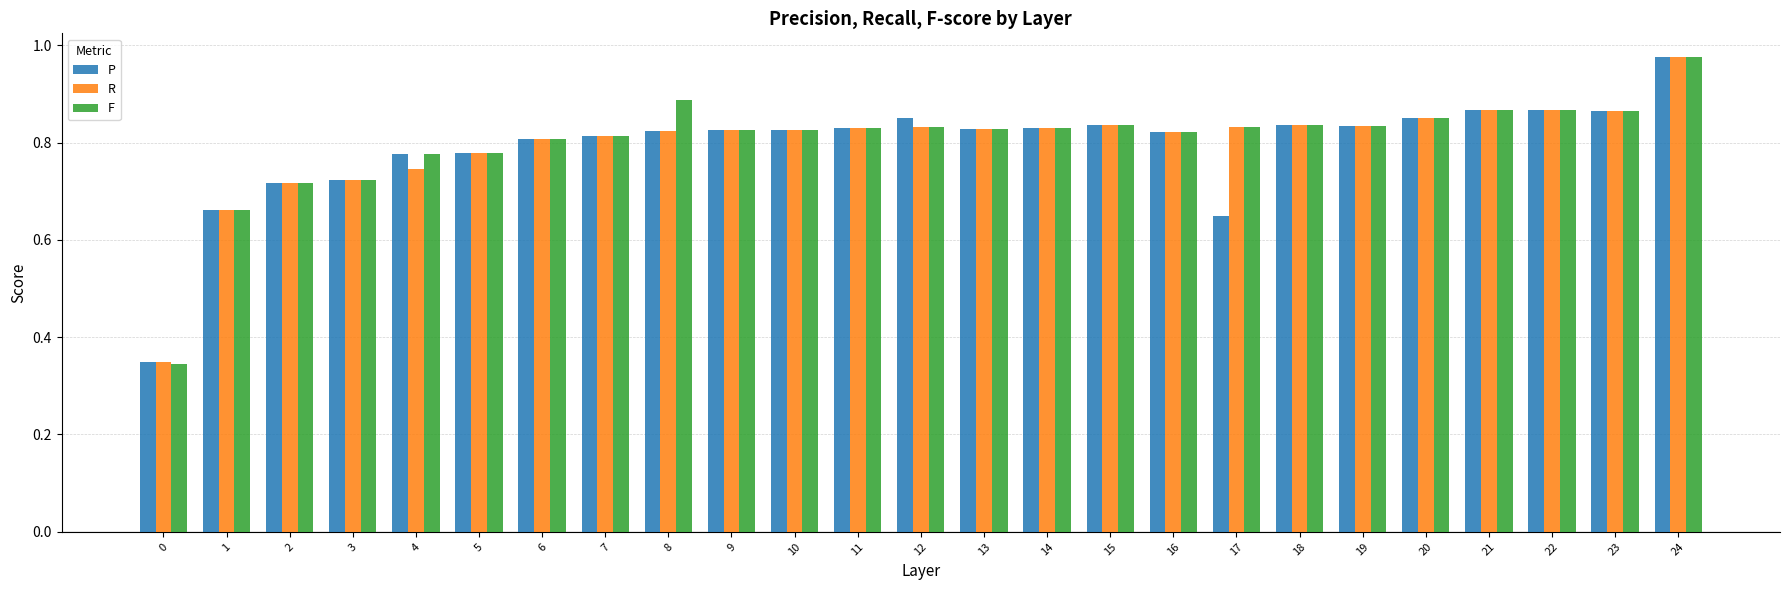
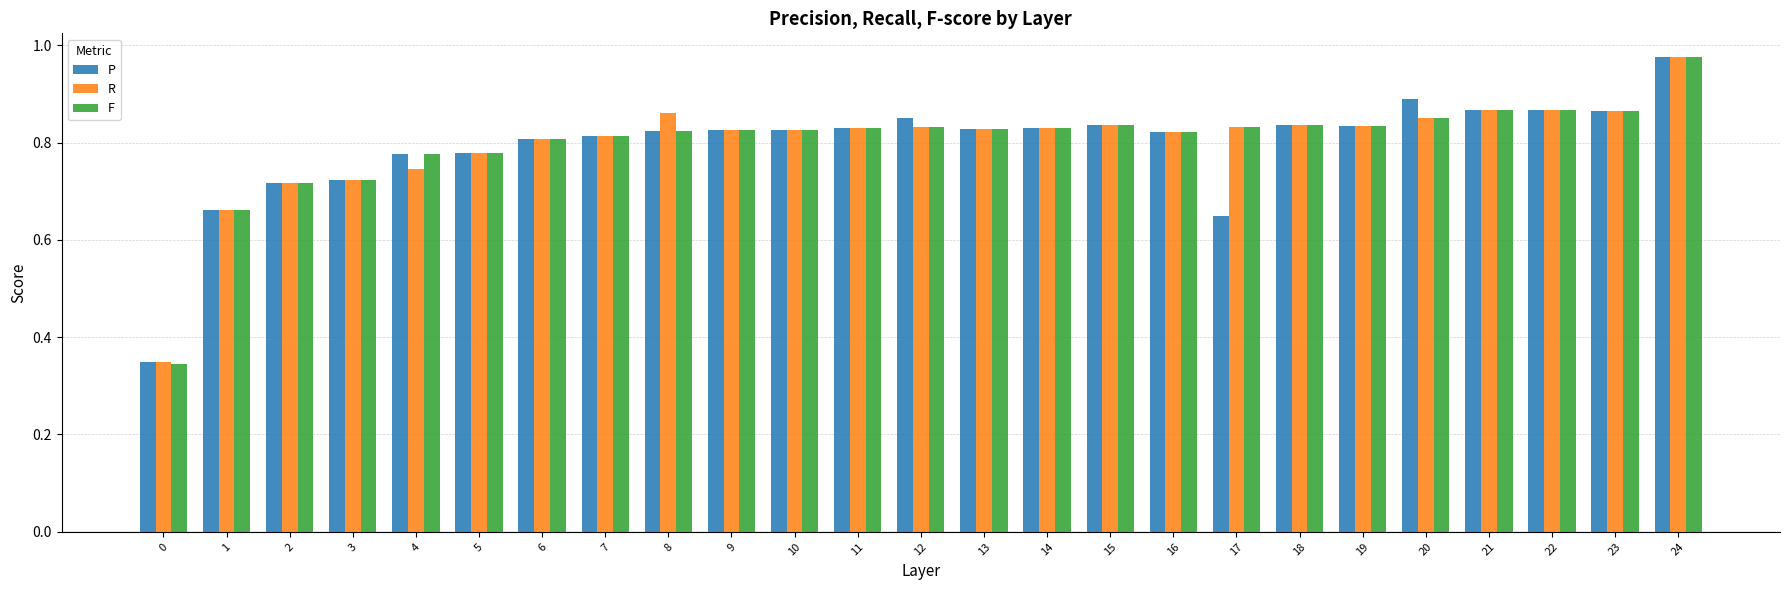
  {
    "P": {
      "0": 0.35,
      "1": 0.66,
      "2": 0.72,
      "3": 0.72,
      "4": 0.78,
      "5": 0.78,
      "6": 0.81,
      "7": 0.81,
      "8": 0.82,
      "9": 0.83,
      "10": 0.83,
      "11": 0.83,
      "12": 0.85,
      "13": 0.83,
      "14": 0.83,
      "15": 0.84,
      "16": 0.82,
      "17": 0.65,
      "18": 0.84,
      "19": 0.83,
-     "20": 0.85,
+     "20": 0.89,
      "21": 0.87,
      "22": 0.87,
      "23": 0.86,
      "24": 0.98
    },
    "R": {
      "0": 0.35,
      "1": 0.66,
      "2": 0.72,
      "3": 0.72,
      "4": 0.75,
      "5": 0.78,
      "6": 0.81,
      "7": 0.81,
-     "8": 0.82,
+     "8": 0.86,
      "9": 0.83,
      "10": 0.83,
      "11": 0.83,
      "12": 0.83,
      "13": 0.83,
      "14": 0.83,
      "15": 0.84,
      "16": 0.82,
      "17": 0.83,
      "18": 0.84,
      "19": 0.83,
      "20": 0.85,
      "21": 0.87,
      "22": 0.87,
      "23": 0.87,
      "24": 0.98
    },
    "F": {
      "0": 0.35,
      "1": 0.66,
      "2": 0.72,
      "3": 0.72,
      "4": 0.78,
      "5": 0.78,
      "6": 0.81,
      "7": 0.81,
-     "8": 0.89,
+     "8": 0.82,
      "9": 0.83,
      "10": 0.83,
      "11": 0.83,
      "12": 0.83,
      "13": 0.83,
      "14": 0.83,
      "15": 0.84,
      "16": 0.82,
      "17": 0.83,
      "18": 0.84,
      "19": 0.83,
      "20": 0.85,
      "21": 0.87,
      "22": 0.87,
      "23": 0.86,
      "24": 0.98
    }
  }
